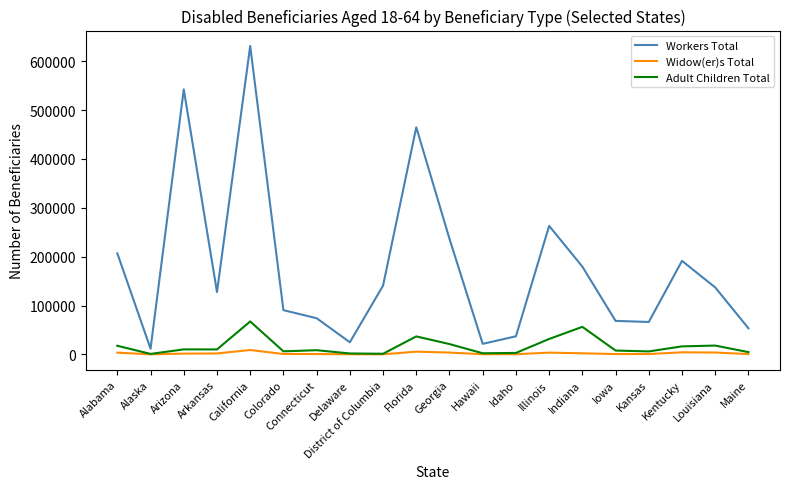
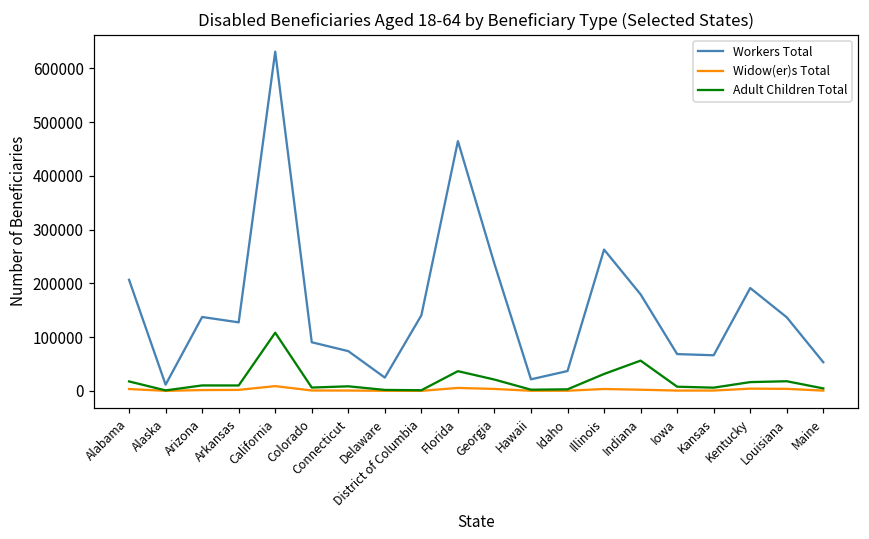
  {
    "Workers Total": {
      "Alabama": 210000,
      "Alaska": 10000,
-     "Arizona": 540000,
+     "Arizona": 140000,
      "Arkansas": 130000,
      "California": 630000,
      "Colorado": 90000,
      "Connecticut": 70000,
      "Delaware": 20000,
      "District of Columbia": 140000,
      "Florida": 460000,
      "Georgia": 240000,
      "Hawaii": 20000,
      "Idaho": 40000,
      "Illinois": 260000,
      "Indiana": 180000,
      "Iowa": 70000,
      "Kansas": 70000,
      "Kentucky": 190000,
      "Louisiana": 140000,
      "Maine": 50000
    },
    "Widow(er)s Total": {
      "Alabama": 0,
      "Arizona": 0,
      "Arkansas": 0,
      "California": 10000,
      "Colorado": 0,
      "Connecticut": 0,
      "Florida": 10000,
      "Georgia": 0,
      "Illinois": 0,
      "Indiana": 0,
      "Iowa": 0,
      "Kansas": 0,
      "Kentucky": 0,
      "Louisiana": 0
    },
    "Adult Children Total": {
      "Alabama": 20000,
      "Arizona": 10000,
      "Arkansas": 10000,
-     "California": 70000,
+     "California": 110000,
      "Colorado": 10000,
      "Connecticut": 10000,
      "Florida": 40000,
      "Georgia": 20000,
      "Illinois": 30000,
      "Indiana": 60000,
      "Iowa": 10000,
      "Kansas": 10000,
      "Kentucky": 20000,
      "Louisiana": 20000
    }
  }
